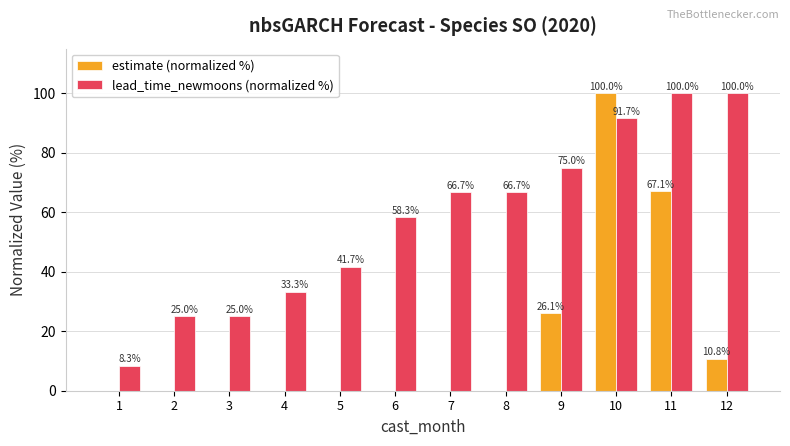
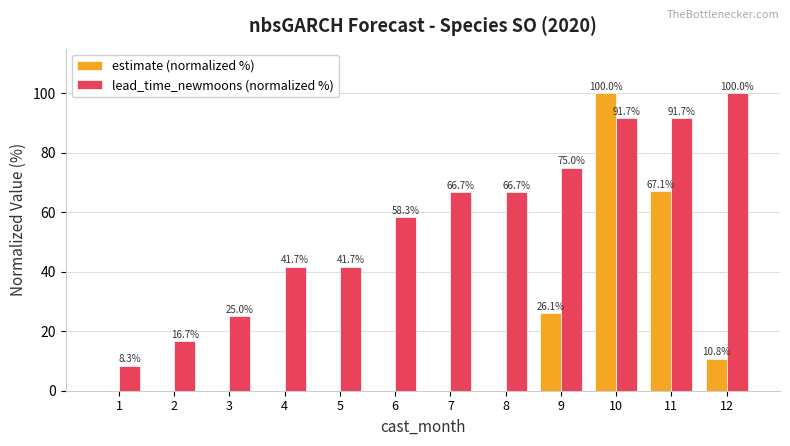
  {
    "estimate (normalized %)": {
      "9": "26.1%",
      "10": "100.0%",
      "11": "67.1%",
      "12": "10.8%"
    },
    "lead_time_newmoons (normalized %)": {
      "1": "8.3%",
-     "2": "25.0%",
+     "2": "16.7%",
      "3": "25.0%",
-     "4": "33.3%",
+     "4": "41.7%",
      "5": "41.7%",
      "6": "58.3%",
      "7": "66.7%",
      "8": "66.7%",
      "9": "75.0%",
      "10": "91.7%",
-     "11": "100.0%",
+     "11": "91.7%",
      "12": "100.0%"
    }
  }
